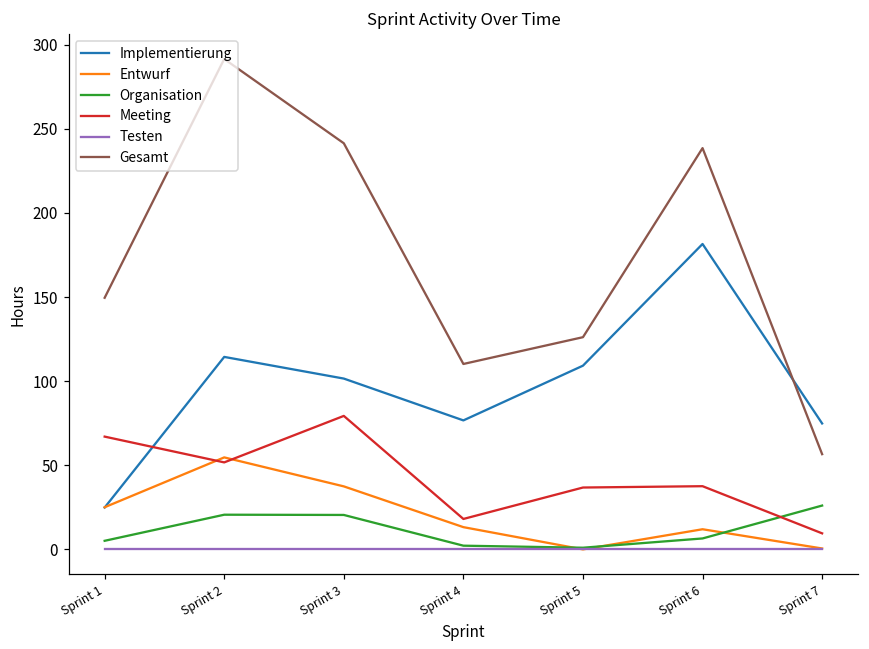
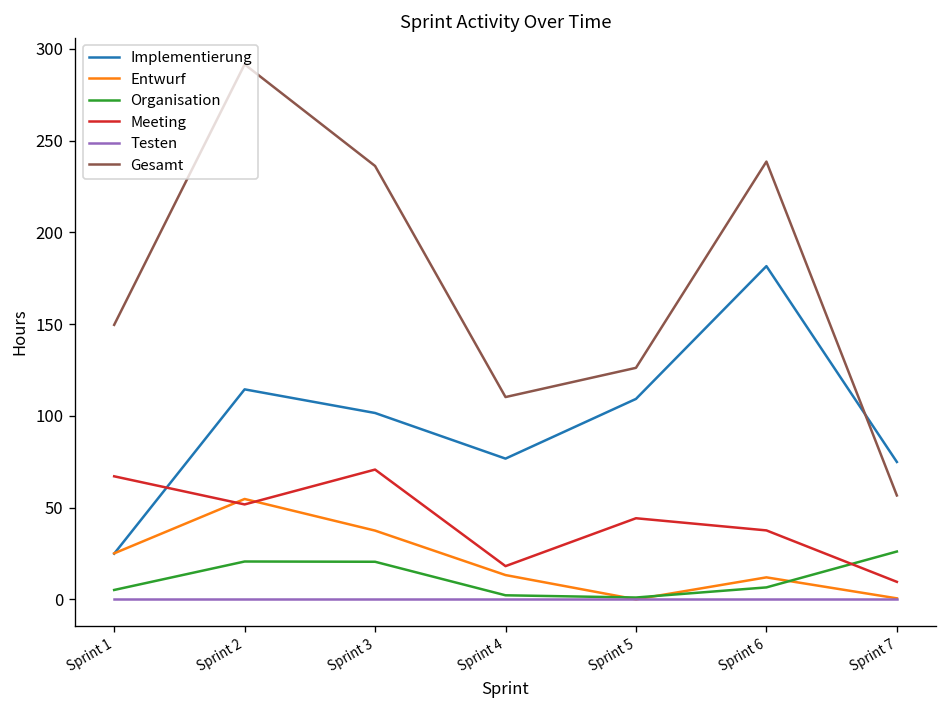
  {
    "Implementierung": {
      "Sprint 2": 114,
      "Sprint 3": 102,
      "Sprint 4": 77,
      "Sprint 5": 109,
      "Sprint 6": 182,
      "Sprint 7": 75
    },
    "Entwurf": {
      "Sprint 2": 55,
      "Sprint 3": 37,
      "Sprint 4": 13,
      "Sprint 6": 12
    },
    "Organisation": {
      "Sprint 1": 5,
      "Sprint 2": 21,
      "Sprint 3": 20,
      "Sprint 4": 2,
      "Sprint 6": 7,
      "Sprint 7": 26
    },
    "Meeting": {
      "Sprint 1": 67,
      "Sprint 2": 52,
-     "Sprint 3": 79,
+     "Sprint 3": 71,
      "Sprint 4": 18,
-     "Sprint 5": 37,
+     "Sprint 5": 44,
      "Sprint 6": 38,
      "Sprint 7": 10
    },
    "Testen": {
      "Sprint 1": 0,
      "Sprint 2": 0,
      "Sprint 3": 0,
      "Sprint 4": 0,
      "Sprint 6": 0
    },
    "Gesamt": {
      "Sprint 1": 150,
-     "Sprint 3": 241,
+     "Sprint 3": 236,
      "Sprint 4": 110,
      "Sprint 5": 126,
      "Sprint 6": 239,
      "Sprint 7": 57
    }
  }
